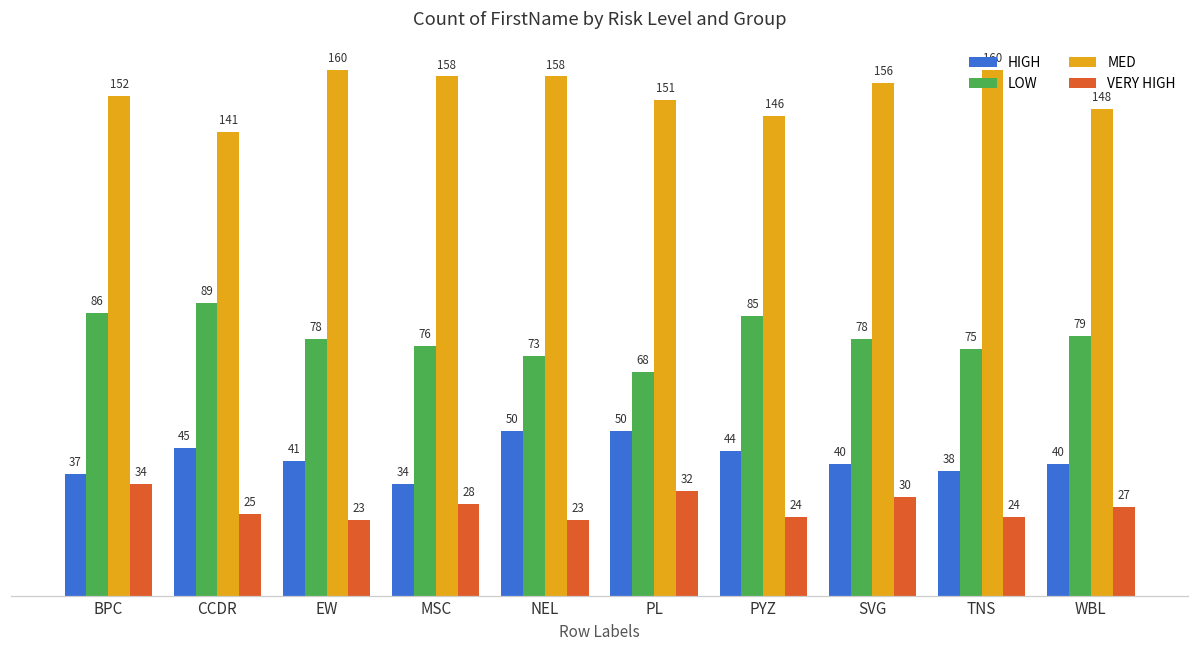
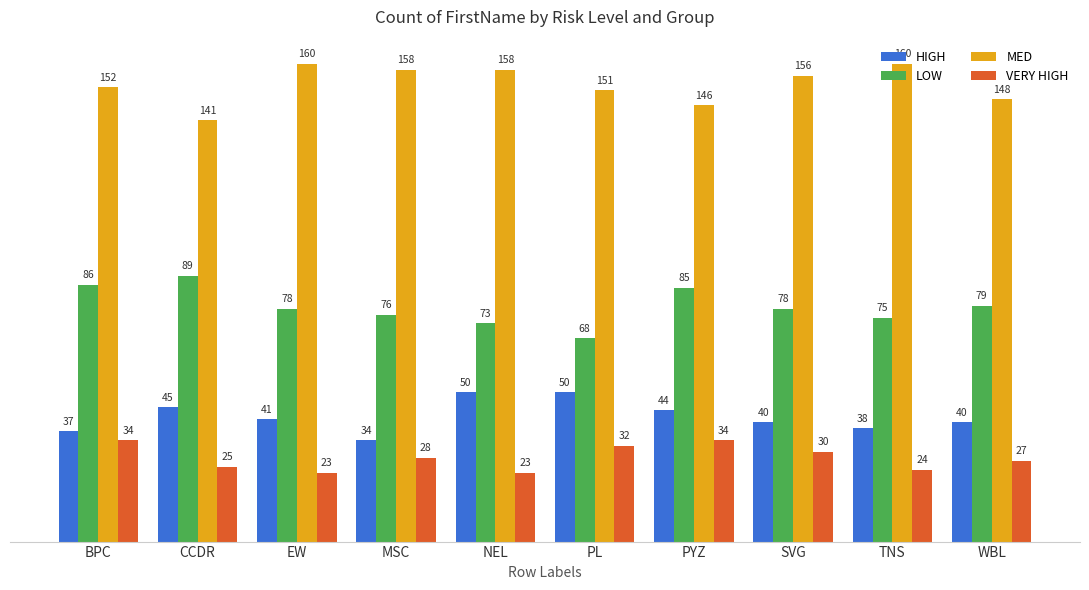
  {
    "HIGH": {
      "BPC": 37,
      "CCDR": 45,
      "EW": 41,
      "MSC": 34,
      "NEL": 50,
      "PL": 50,
      "PYZ": 44,
      "SVG": 40,
      "TNS": 38,
      "WBL": 40
    },
    "LOW": {
      "BPC": 86,
      "CCDR": 89,
      "EW": 78,
      "MSC": 76,
      "NEL": 73,
      "PL": 68,
      "PYZ": 85,
      "SVG": 78,
      "TNS": 75,
      "WBL": 79
    },
    "MED": {
      "BPC": 152,
      "CCDR": 141,
      "EW": 160,
      "MSC": 158,
      "NEL": 158,
      "PL": 151,
      "PYZ": 146,
      "SVG": 156,
      "TNS": 160,
      "WBL": 148
    },
    "VERY HIGH": {
      "BPC": 34,
      "CCDR": 25,
      "EW": 23,
      "MSC": 28,
      "NEL": 23,
      "PL": 32,
-     "PYZ": 24,
+     "PYZ": 34,
      "SVG": 30,
      "TNS": 24,
      "WBL": 27
    }
  }
